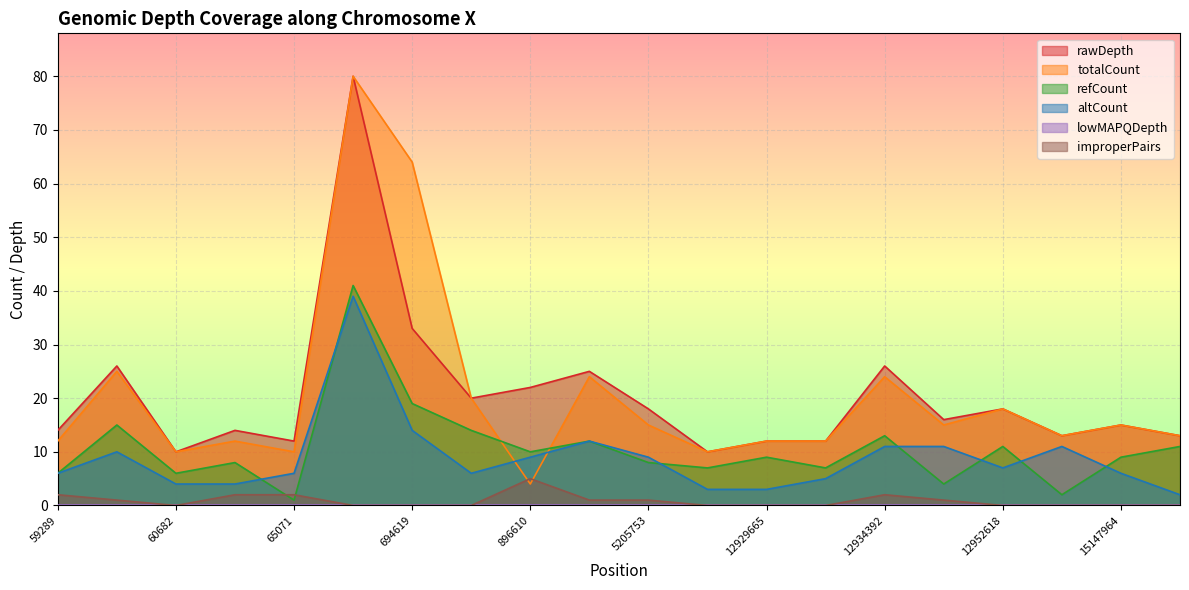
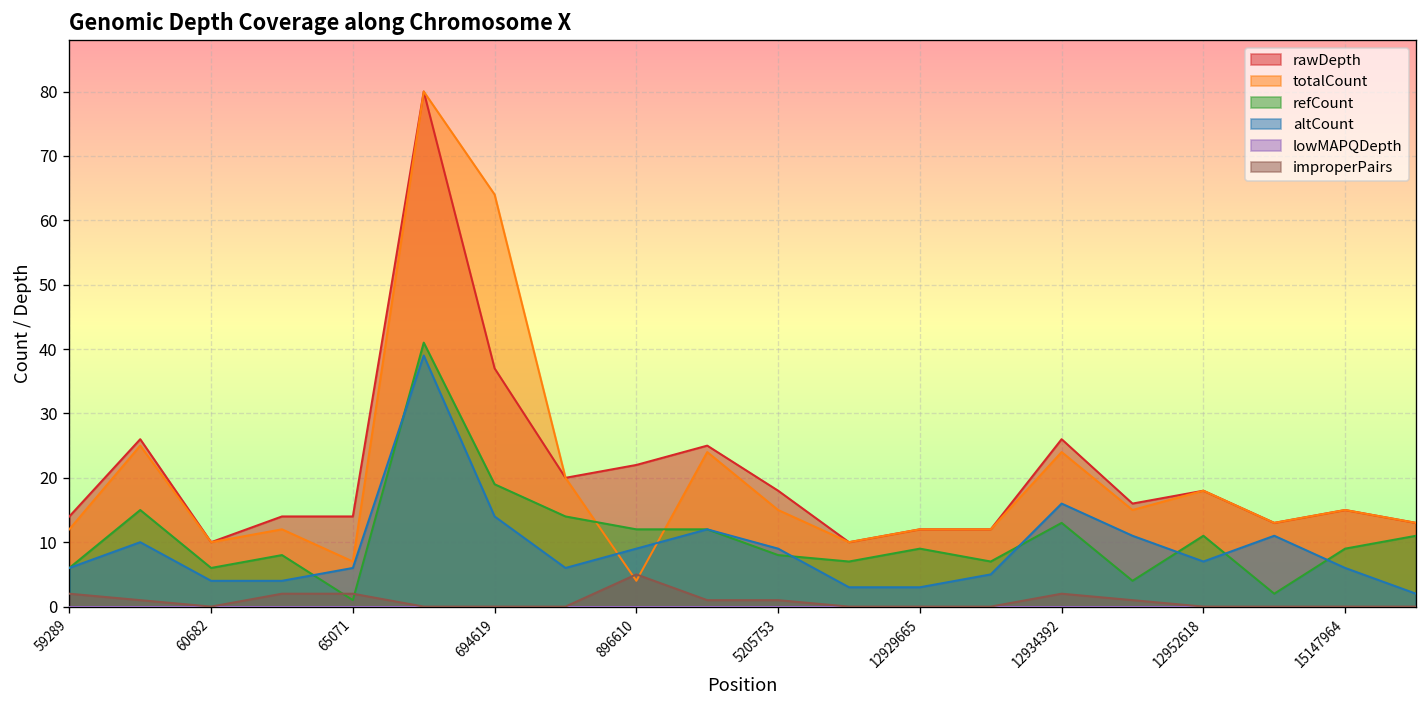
  {
    "rawDepth": {
      "59289": 14,
-     "65071": 12,
-     "694619": 33,
+     "65071": 14,
+     "694619": 37,
      "896610": 22,
      "5205753": 18,
      "12934392": 26
    },
    "totalCount": {
      "59289": 12,
-     "65071": 10,
+     "65071": 7,
      "694619": 64,
      "896610": 4,
      "5205753": 15,
      "12934392": 24
    },
    "refCount": {
      "60682": 6,
      "65071": 1,
      "694619": 19,
-     "896610": 10,
+     "896610": 12,
      "5205753": 8,
      "12929665": 9,
      "12934392": 13,
      "12952618": 11,
      "15147964": 9
    },
    "altCount": {
      "60682": 4,
      "65071": 6,
      "694619": 14,
      "896610": 9,
      "5205753": 9,
      "12929665": 3,
-     "12934392": 11,
+     "12934392": 16,
      "12952618": 7,
      "15147964": 6
    },
    "lowMAPQDepth": {
      "59289": 0,
      "65071": 0,
      "896610": 0,
      "5205753": 0,
      "12934392": 0
    },
    "improperPairs": {
      "59289": 2,
      "65071": 2,
      "896610": 5,
      "5205753": 1,
      "12934392": 2
    }
  }
